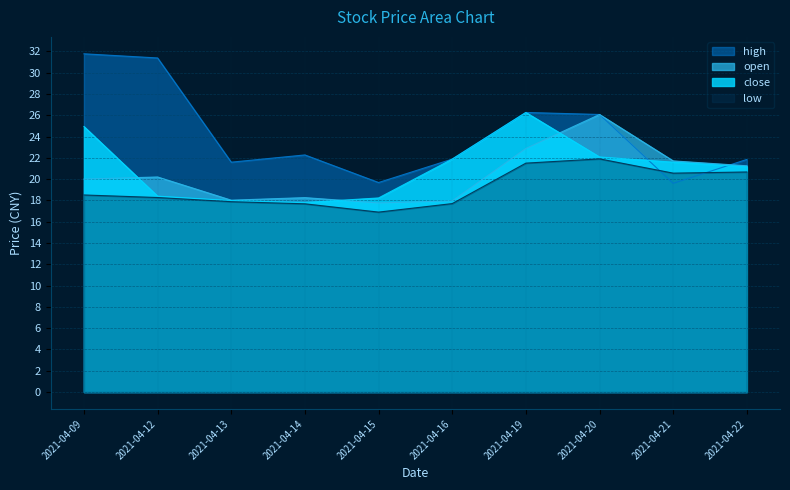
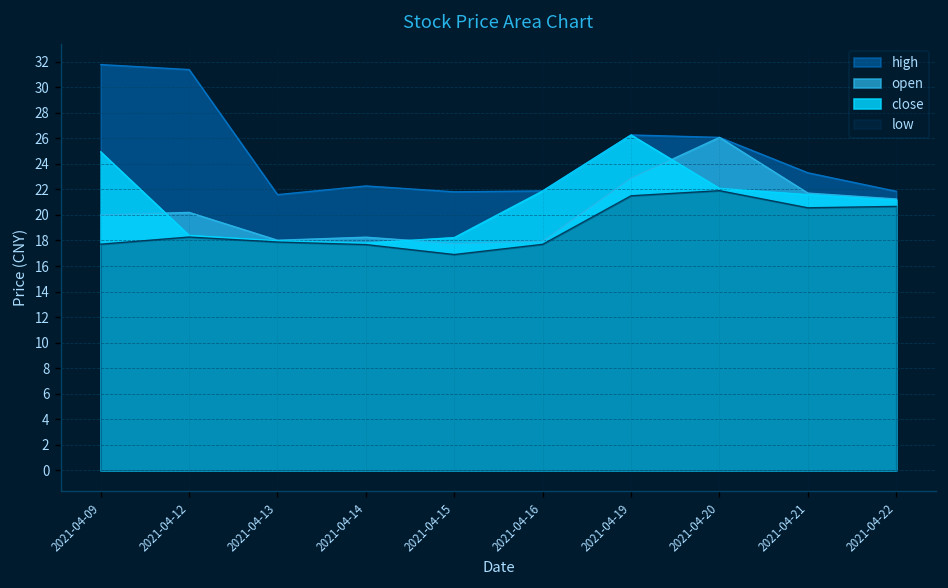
  {
    "high": {
      "2021-04-09": 31.8,
      "2021-04-12": 31.4,
      "2021-04-13": 21.6,
      "2021-04-14": 22.3,
-     "2021-04-15": 19.7,
-     "2021-04-21": 19.6,
+     "2021-04-15": 21.8,
+     "2021-04-21": 23.3,
      "2021-04-22": 21.9
    },
    "low": {
-     "2021-04-09": 18.5,
+     "2021-04-09": 17.7,
      "2021-04-15": 16.9,
      "2021-04-16": 17.7,
      "2021-04-19": 21.5,
      "2021-04-21": 20.6,
      "2021-04-22": 20.7
    }
  }
